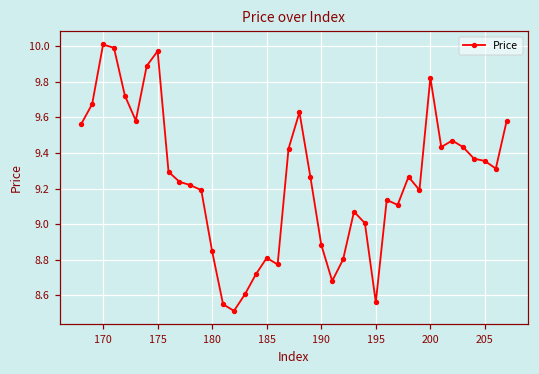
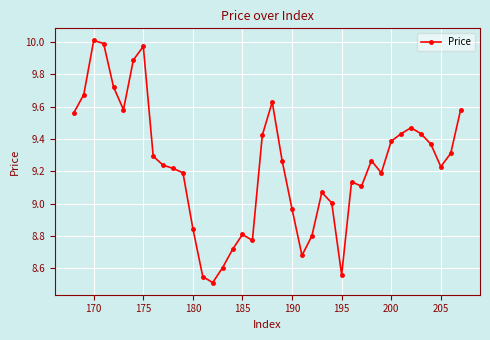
  {
    "170": 10.01,
    "175": 9.97,
    "180": 8.85,
    "185": 8.81,
-   "190": 8.88,
+   "190": 8.97,
    "195": 8.56,
-   "200": 9.82,
-   "205": 9.36
+   "200": 9.39,
+   "205": 9.23
  }
